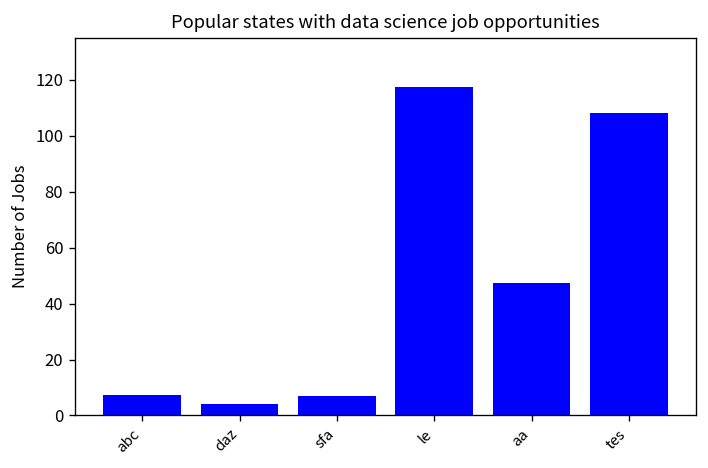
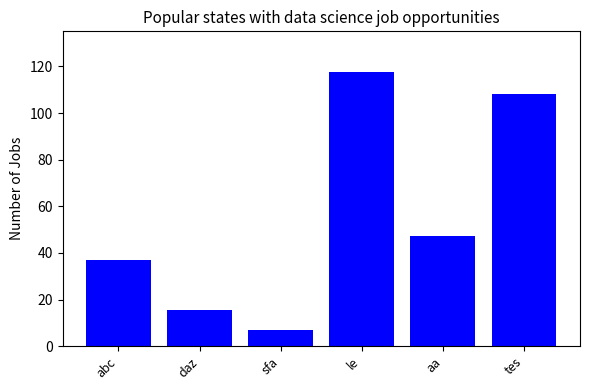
  {
-   "abc": 7,
-   "daz": 4,
+   "abc": 37,
+   "daz": 16,
    "sfa": 7,
    "le": 117,
    "aa": 47,
    "tes": 108
  }
